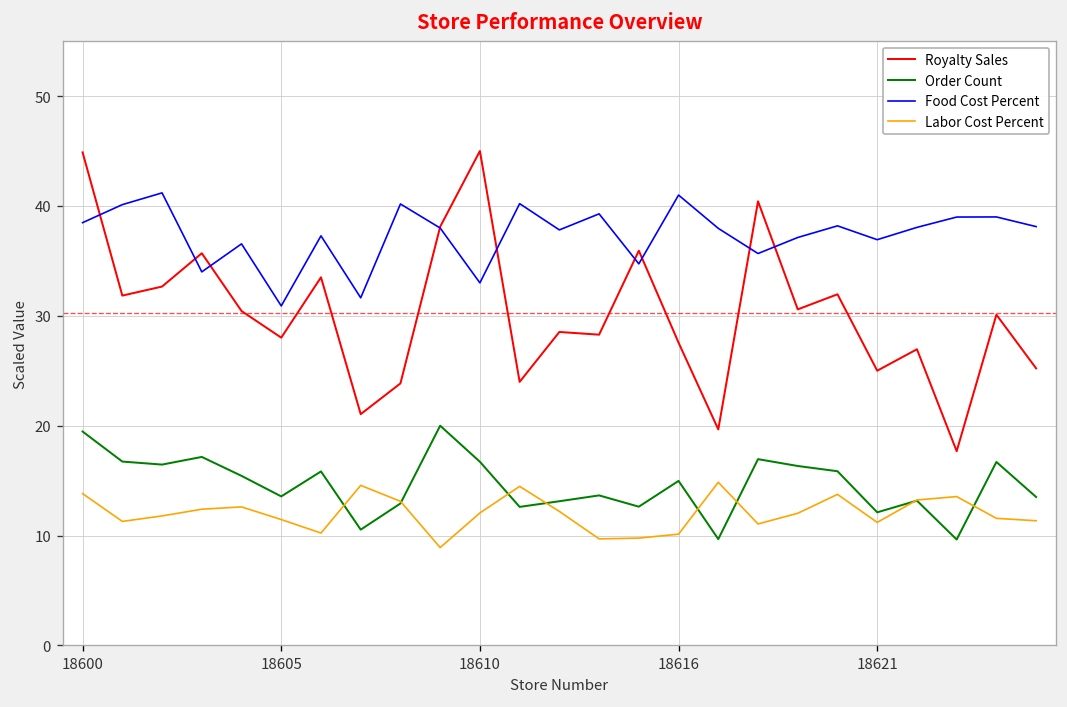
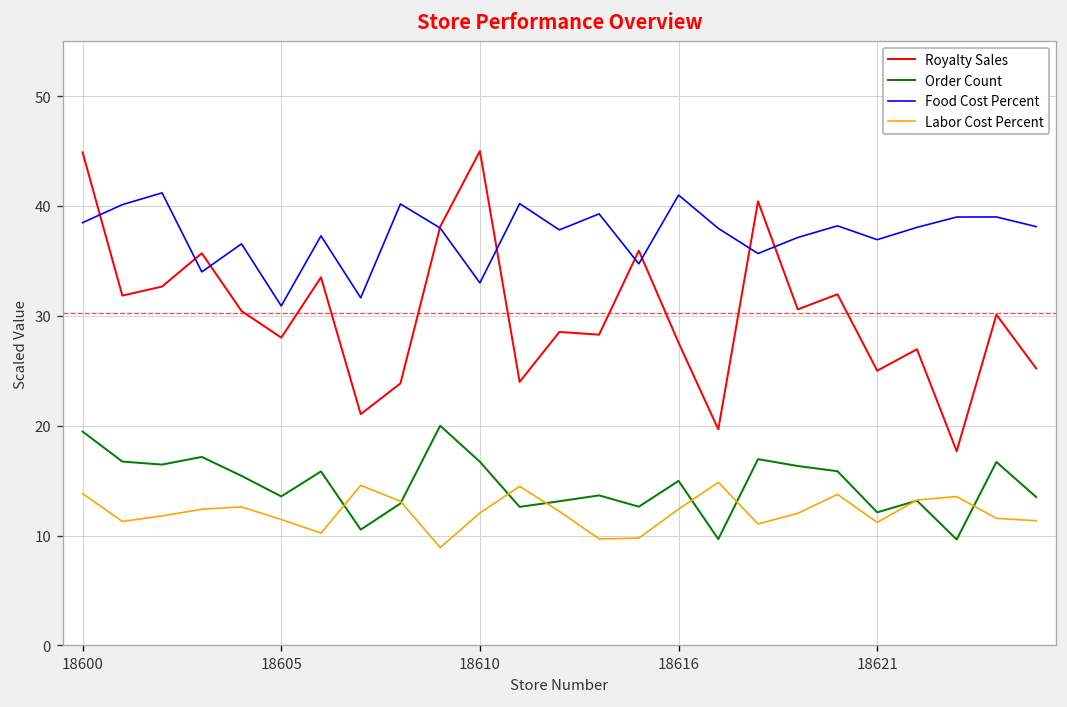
  {
    "Royalty Sales": {
      "18600": 45,
      "18605": 28,
      "18610": 45,
      "18616": 28,
      "18621": 25
    },
    "Order Count": {
      "18600": 19,
      "18605": 14,
      "18610": 17,
      "18616": 15,
      "18621": 12
    },
    "Food Cost Percent": {
      "18600": 38,
      "18605": 31,
      "18610": 33,
      "18616": 41,
      "18621": 37
    },
    "Labor Cost Percent": {
      "18600": 14,
      "18605": 11,
      "18610": 12,
-     "18616": 10,
+     "18616": 12,
      "18621": 11
    }
  }
